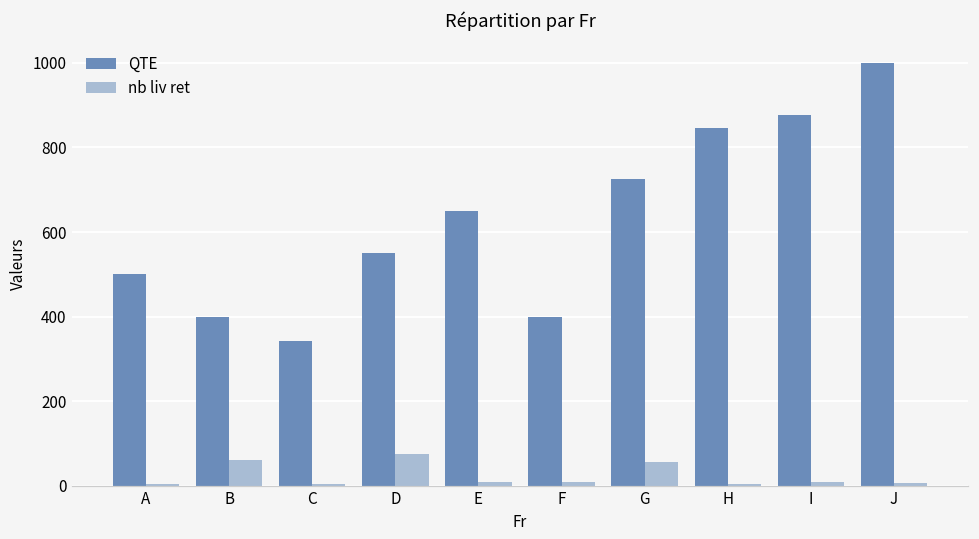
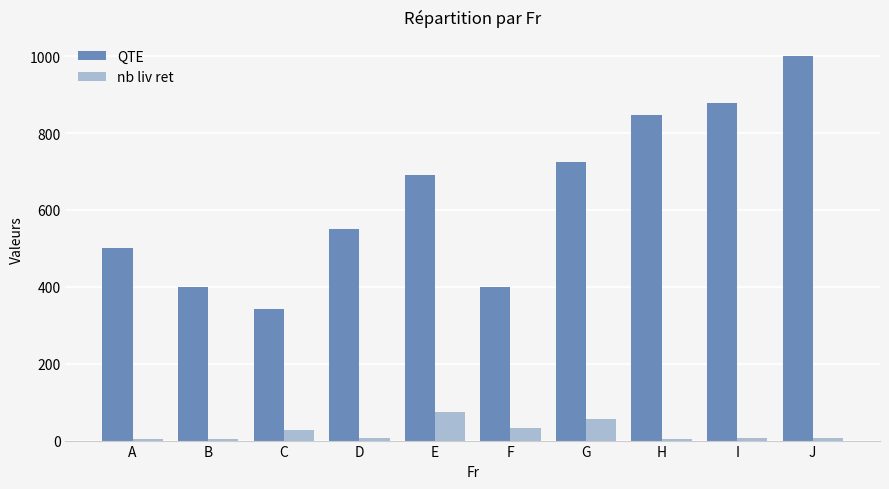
  {
    "QTE": {
      "A": 500,
      "B": 400,
      "C": 340,
      "D": 550,
-     "E": 650,
+     "E": 690,
      "F": 400,
      "G": 730,
      "H": 850,
      "I": 880,
      "J": 1000
    },
    "nb liv ret": {
-     "B": 60,
-     "C": 10,
-     "D": 80,
-     "E": 10,
-     "F": 10,
+     "B": 0,
+     "C": 30,
+     "D": 10,
+     "E": 80,
+     "F": 30,
      "G": 60,
      "I": 10
    }
  }
